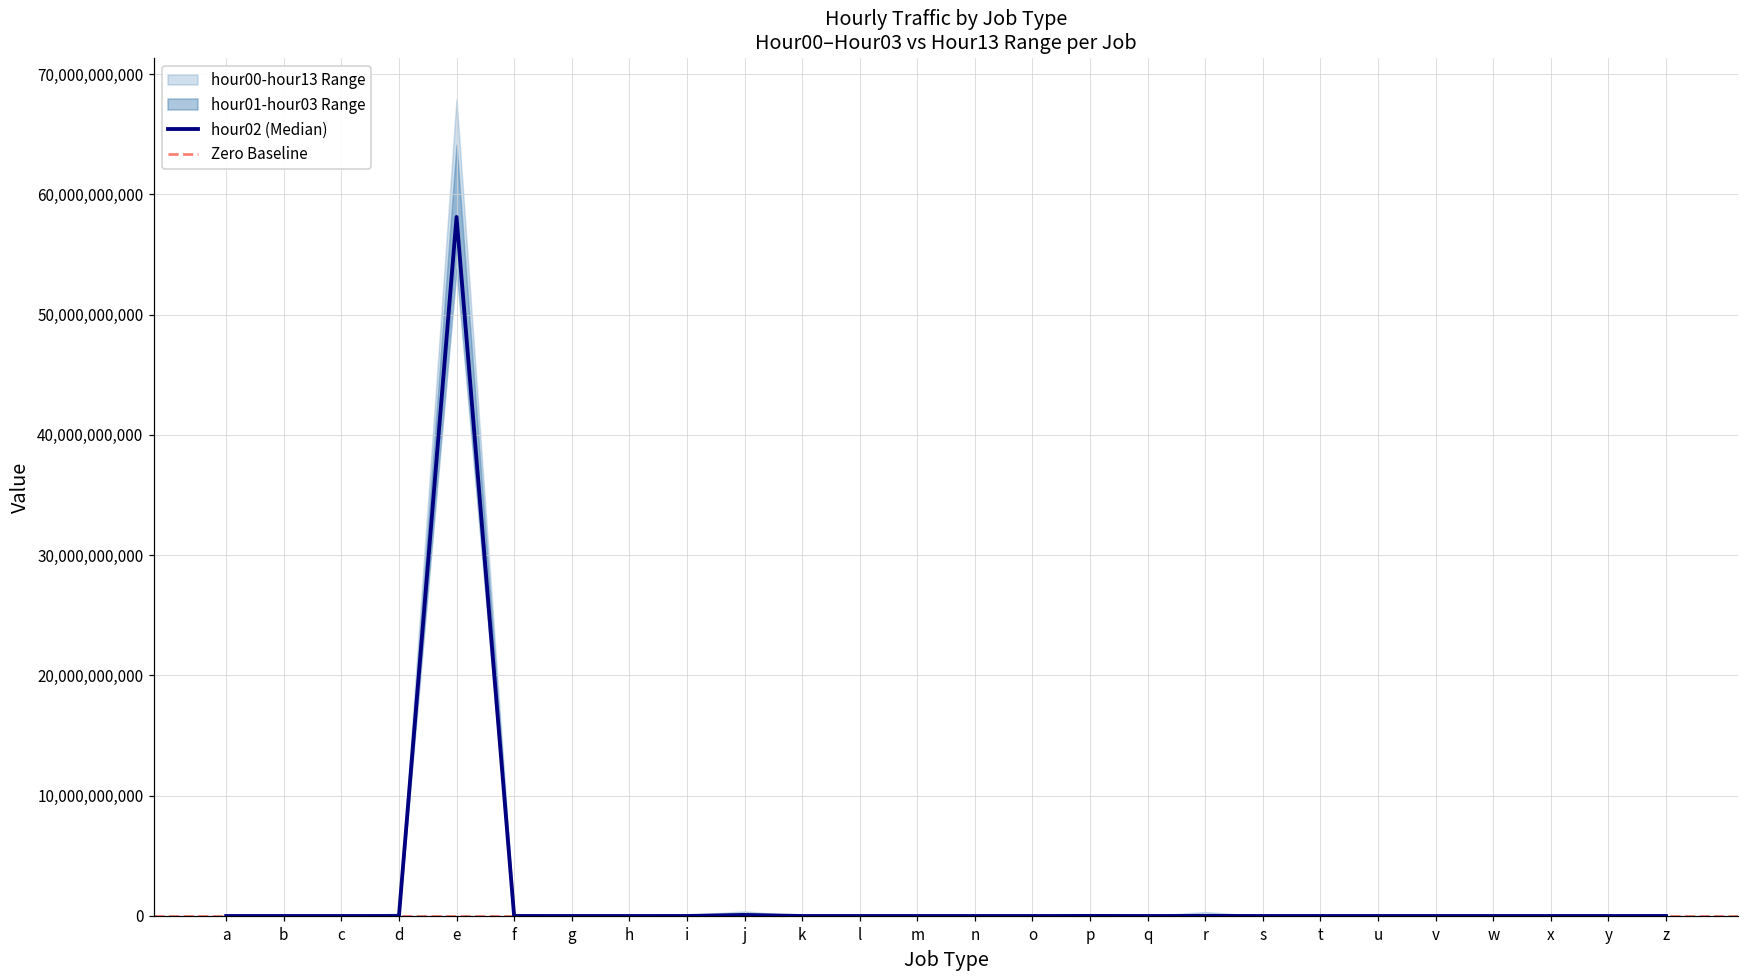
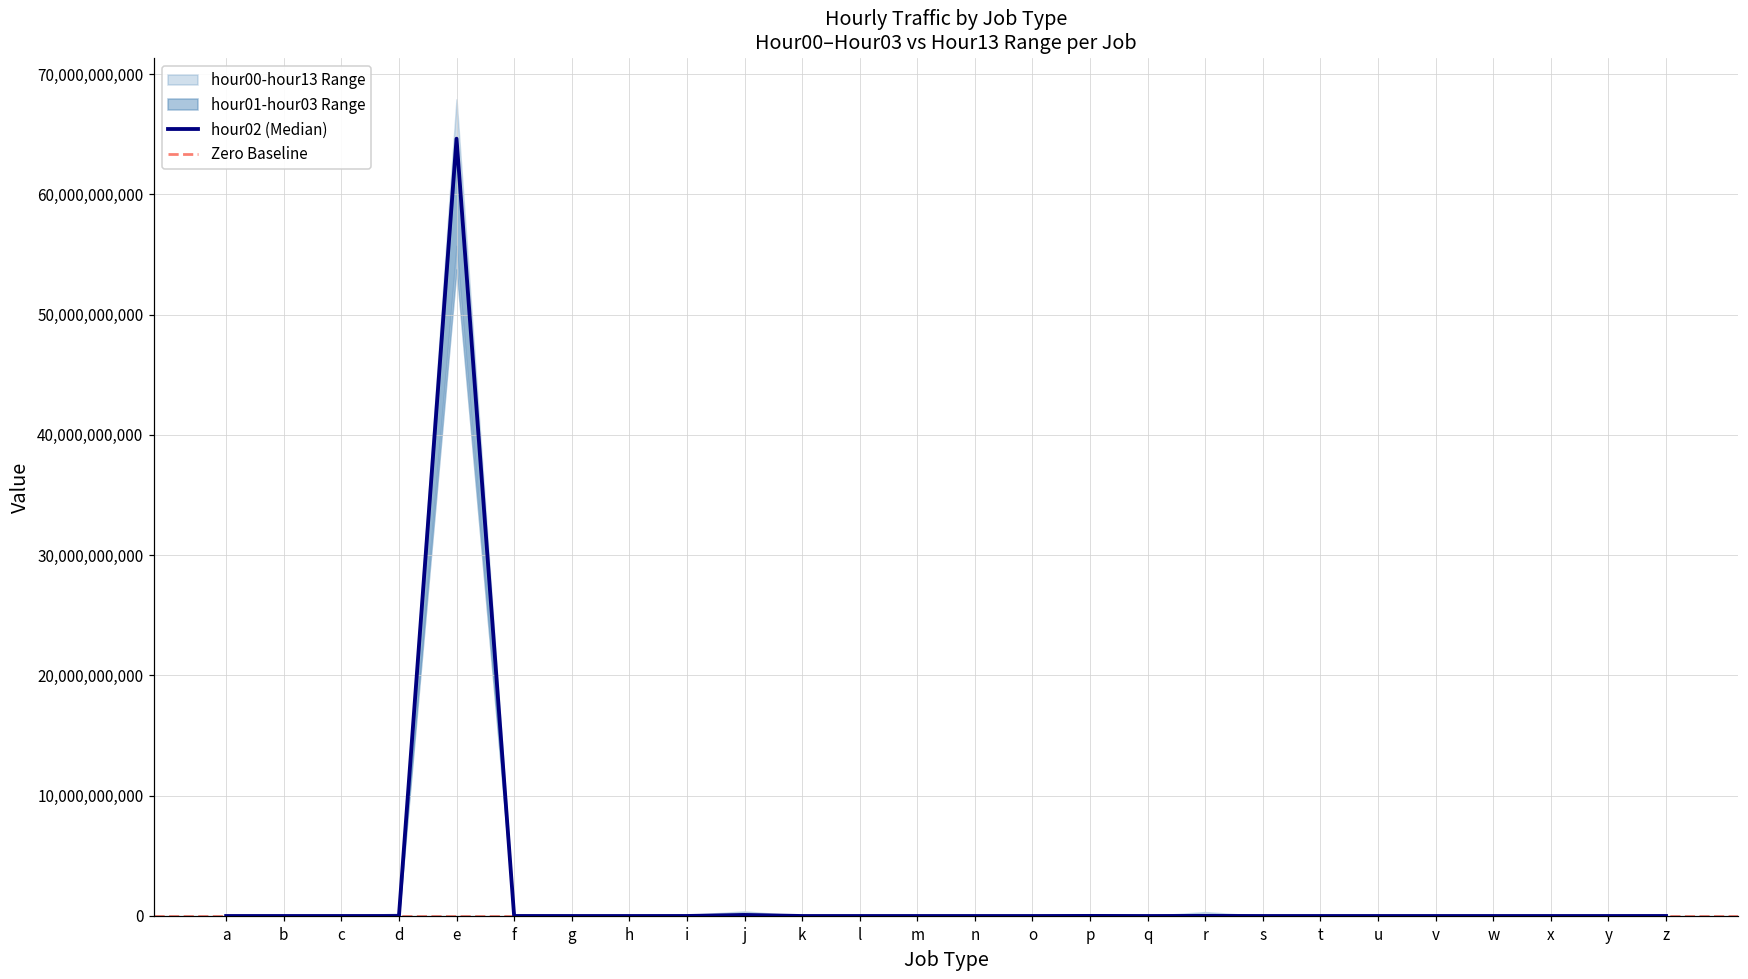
  {
    "hour02 (Median)": {
-     "e": "58,100,000,000"
+     "e": "64,600,000,000"
    }
  }
